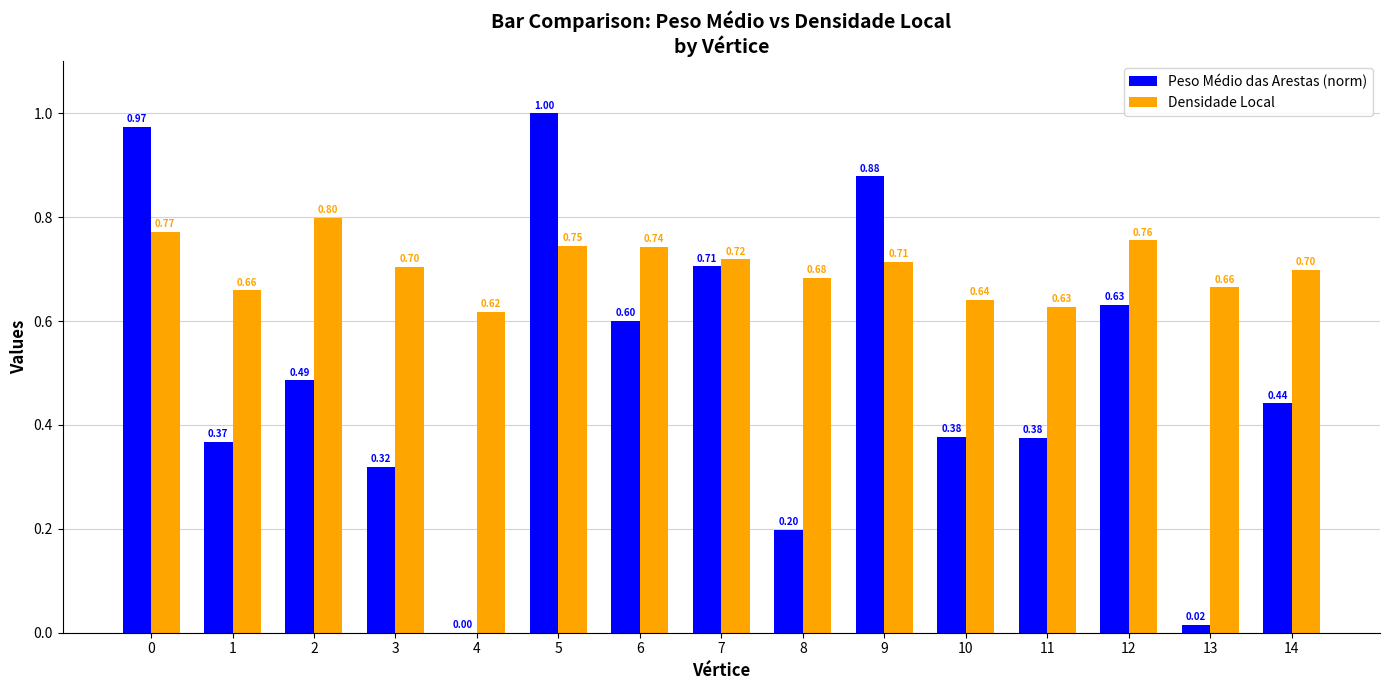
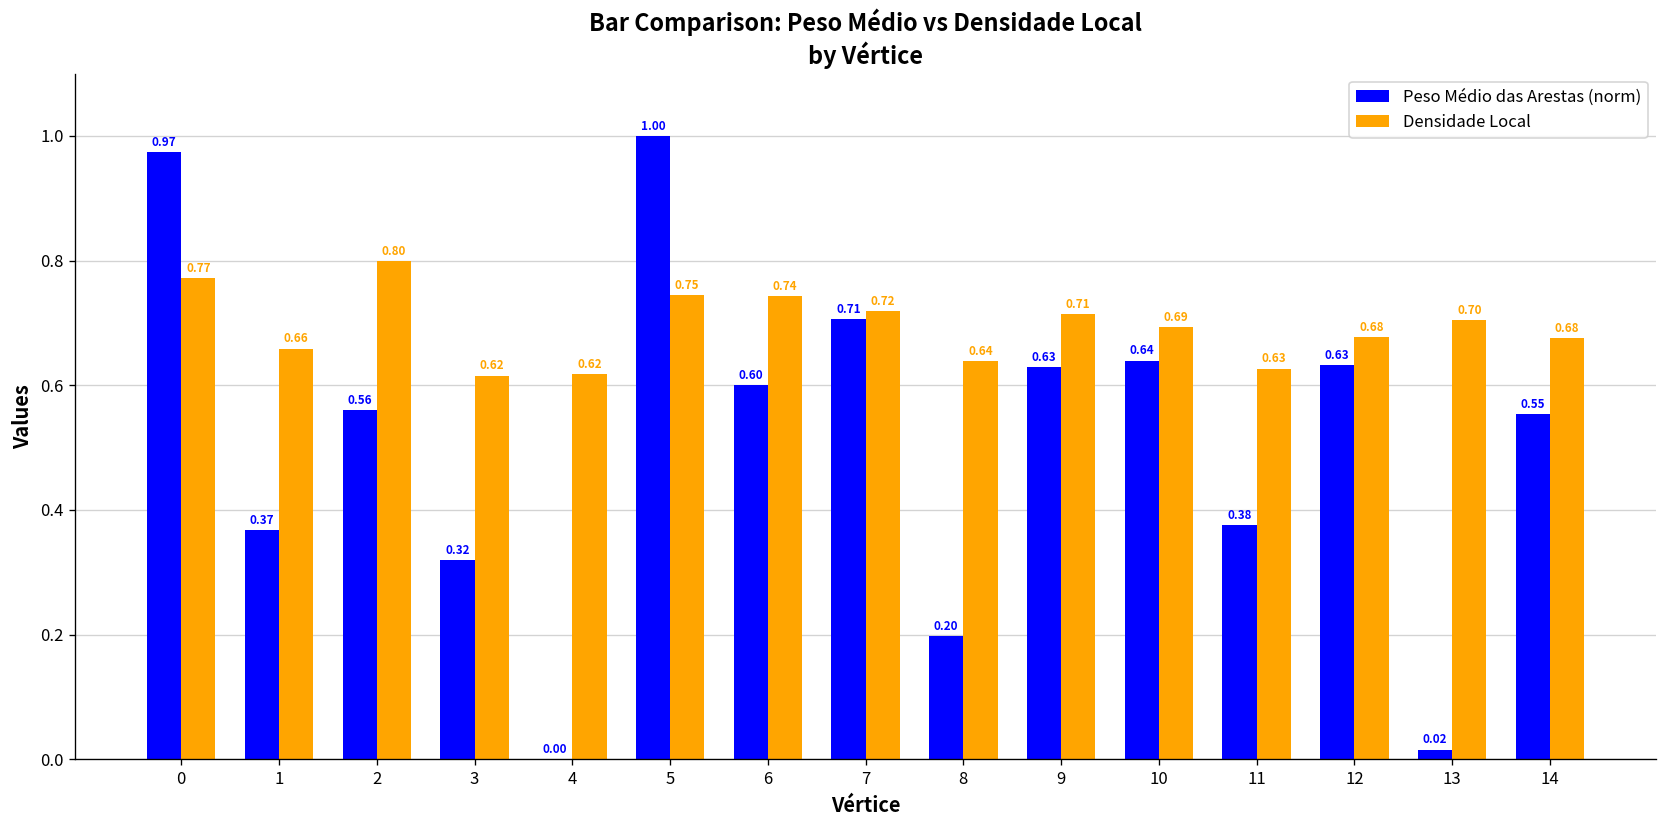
  {
    "Peso Médio das Arestas (norm)": {
      "0": 0.97,
      "1": 0.37,
-     "2": 0.49,
+     "2": 0.56,
      "3": 0.32,
      "4": 0.00,
      "5": 1.00,
      "6": 0.60,
      "7": 0.71,
      "8": 0.20,
-     "9": 0.88,
-     "10": 0.38,
+     "9": 0.63,
+     "10": 0.64,
      "11": 0.38,
      "12": 0.63,
      "13": 0.02,
-     "14": 0.44
+     "14": 0.55
    },
    "Densidade Local": {
      "0": 0.77,
      "1": 0.66,
      "2": 0.80,
-     "3": 0.70,
+     "3": 0.62,
      "4": 0.62,
      "5": 0.75,
      "6": 0.74,
      "7": 0.72,
-     "8": 0.68,
+     "8": 0.64,
      "9": 0.71,
-     "10": 0.64,
+     "10": 0.69,
      "11": 0.63,
-     "12": 0.76,
-     "13": 0.66,
-     "14": 0.70
+     "12": 0.68,
+     "13": 0.70,
+     "14": 0.68
    }
  }
